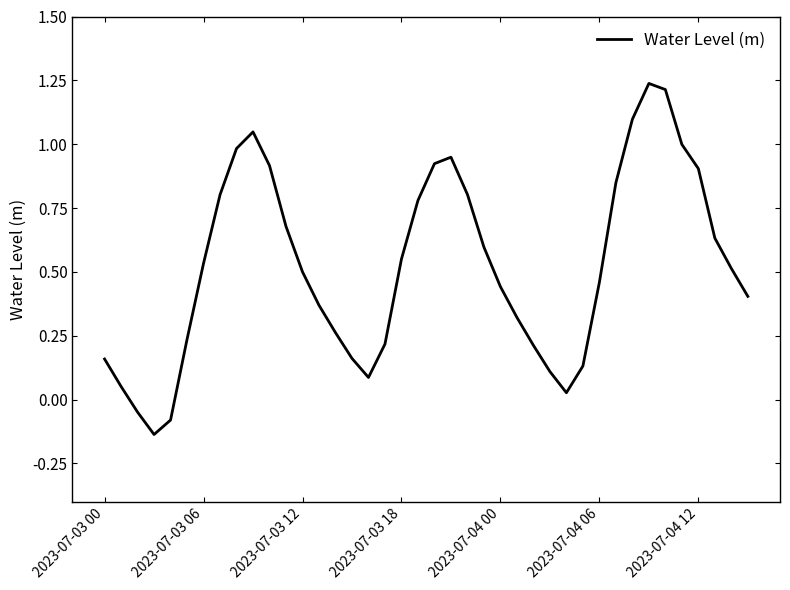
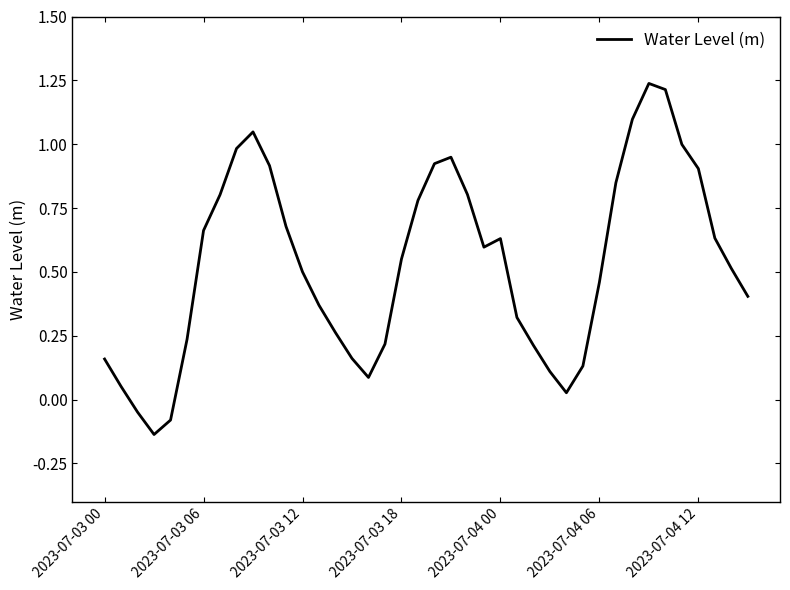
  {
    "2023-07-03 00": 0.16,
-   "2023-07-03 06": 0.53,
+   "2023-07-03 06": 0.66,
    "2023-07-03 12": 0.50,
    "2023-07-03 18": 0.55,
-   "2023-07-04 00": 0.44,
+   "2023-07-04 00": 0.63,
    "2023-07-04 06": 0.46,
    "2023-07-04 12": 0.90
  }
